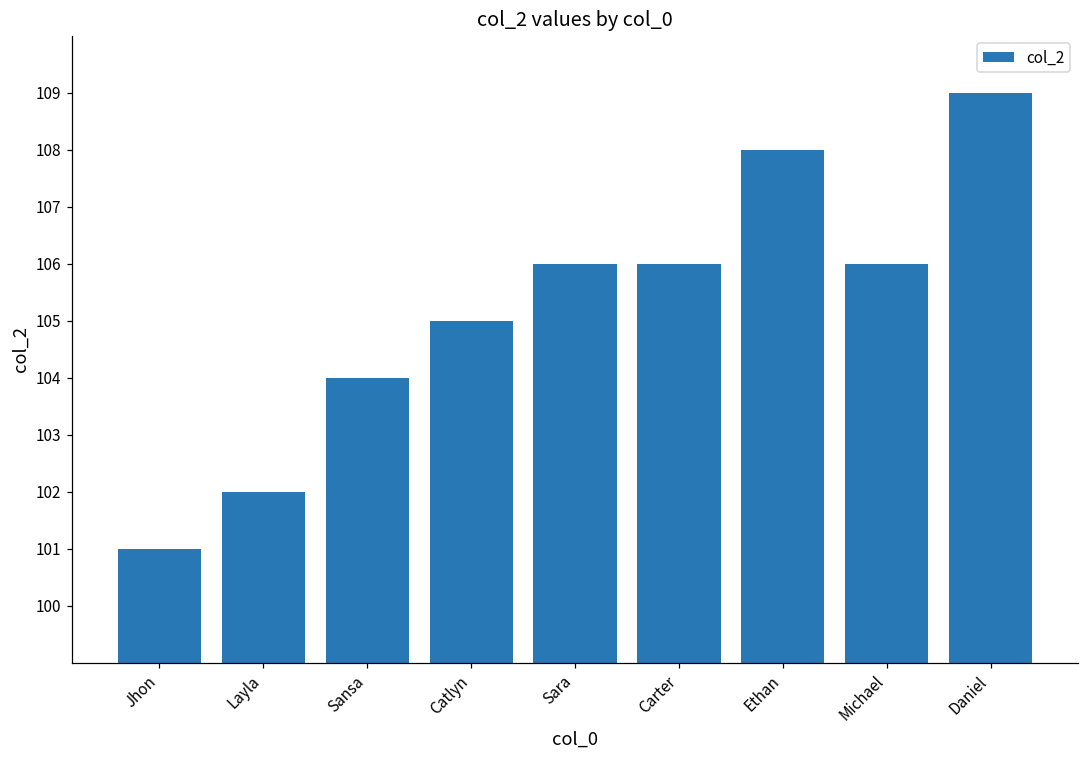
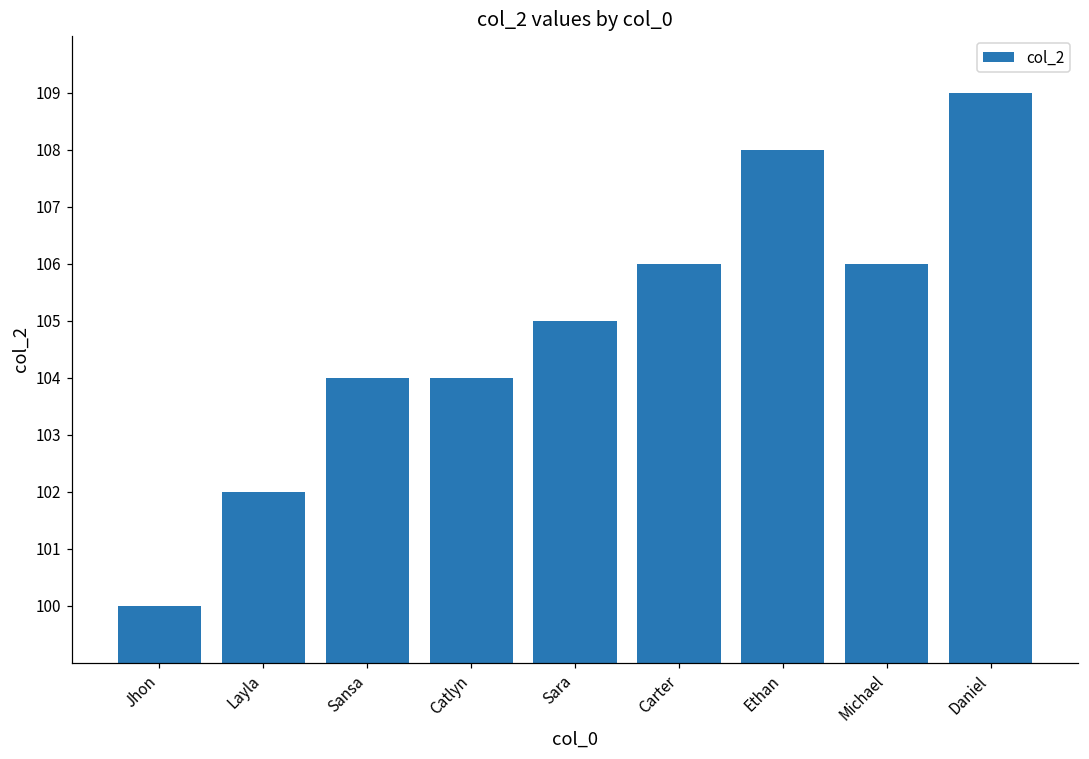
  {
-   "Jhon": 101,
+   "Jhon": 100,
    "Layla": 102,
    "Sansa": 104,
-   "Catlyn": 105,
-   "Sara": 106,
+   "Catlyn": 104,
+   "Sara": 105,
    "Carter": 106,
    "Ethan": 108,
    "Michael": 106,
    "Daniel": 109
  }
